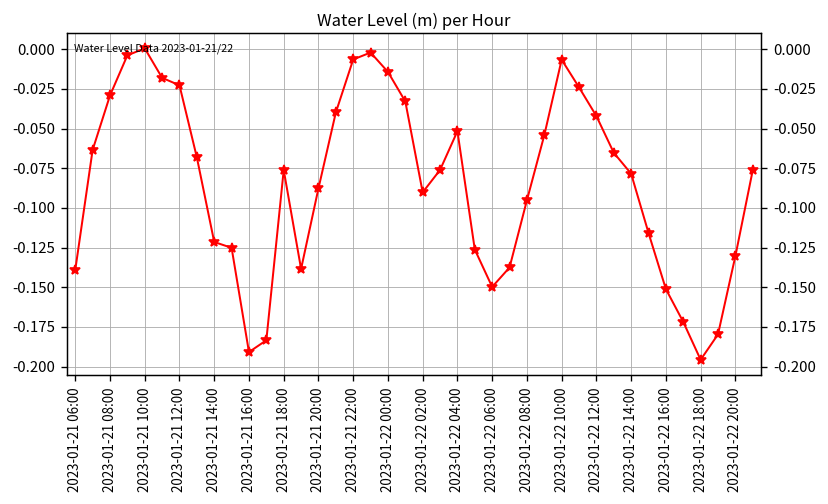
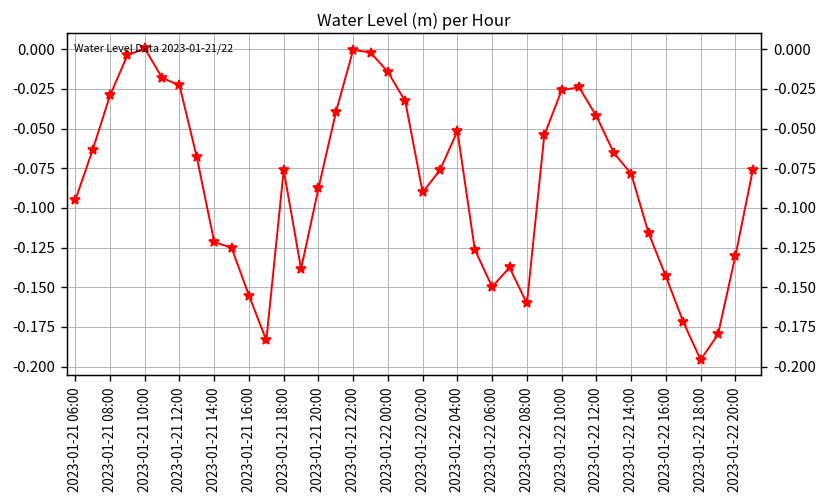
  {
-   "2023-01-21 06:00": -0.139,
+   "2023-01-21 06:00": -0.095,
    "2023-01-21 08:00": -0.029,
    "2023-01-21 12:00": -0.023,
    "2023-01-21 14:00": -0.121,
-   "2023-01-21 16:00": -0.191,
+   "2023-01-21 16:00": -0.155,
    "2023-01-21 18:00": -0.076,
    "2023-01-21 20:00": -0.088,
-   "2023-01-21 22:00": -0.006,
+   "2023-01-21 22:00": 0.000,
    "2023-01-22 00:00": -0.014,
    "2023-01-22 02:00": -0.090,
    "2023-01-22 04:00": -0.052,
    "2023-01-22 06:00": -0.150,
-   "2023-01-22 08:00": -0.095,
-   "2023-01-22 10:00": -0.007,
+   "2023-01-22 08:00": -0.160,
+   "2023-01-22 10:00": -0.026,
    "2023-01-22 12:00": -0.042,
    "2023-01-22 14:00": -0.078,
-   "2023-01-22 16:00": -0.151,
+   "2023-01-22 16:00": -0.143,
    "2023-01-22 18:00": -0.196,
    "2023-01-22 20:00": -0.130
  }
